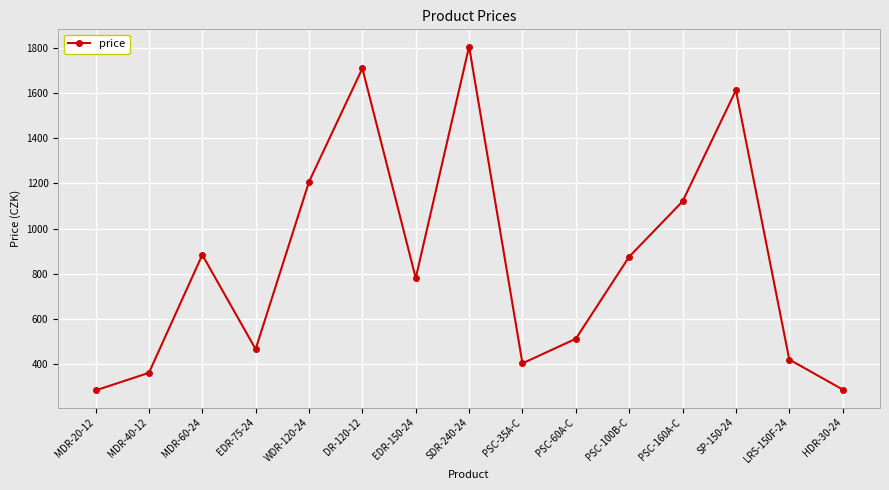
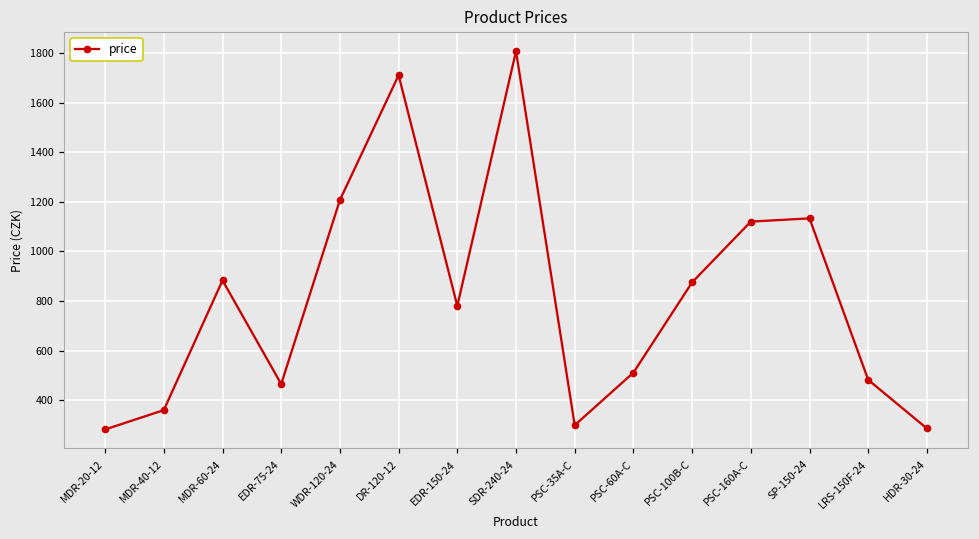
  {
    "MDR-20-12": 280,
    "MDR-40-12": 360,
    "MDR-60-24": 880,
    "EDR-75-24": 470,
    "WDR-120-24": 1210,
    "DR-120-12": 1710,
    "EDR-150-24": 780,
    "SDR-240-24": 1810,
-   "PSC-35A-C": 400,
+   "PSC-35A-C": 300,
    "PSC-60A-C": 510,
    "PSC-100B-C": 880,
    "PSC-160A-C": 1120,
-   "SP-150-24": 1610,
-   "LRS-150F-24": 420,
+   "SP-150-24": 1130,
+   "LRS-150F-24": 480,
    "HDR-30-24": 290
  }
